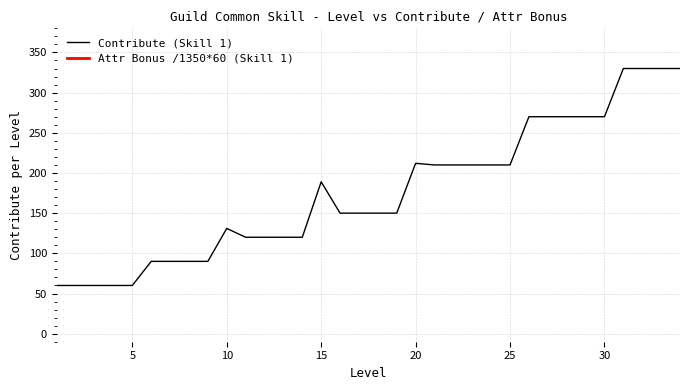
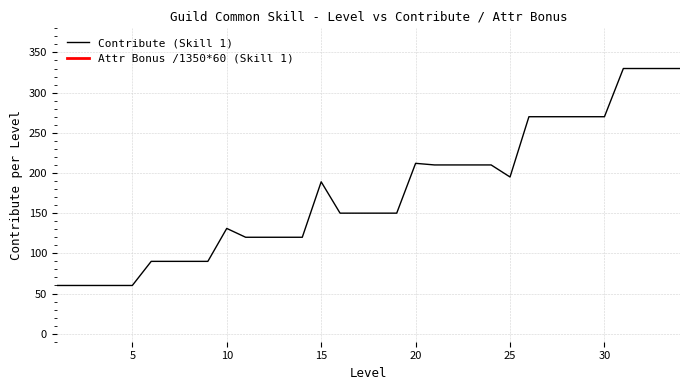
  {
    "Contribute (Skill 1)": {
      "5": 60,
      "10": 130,
      "15": 190,
      "20": 210,
-     "25": 210,
+     "25": 200,
      "30": 270
    }
  }
